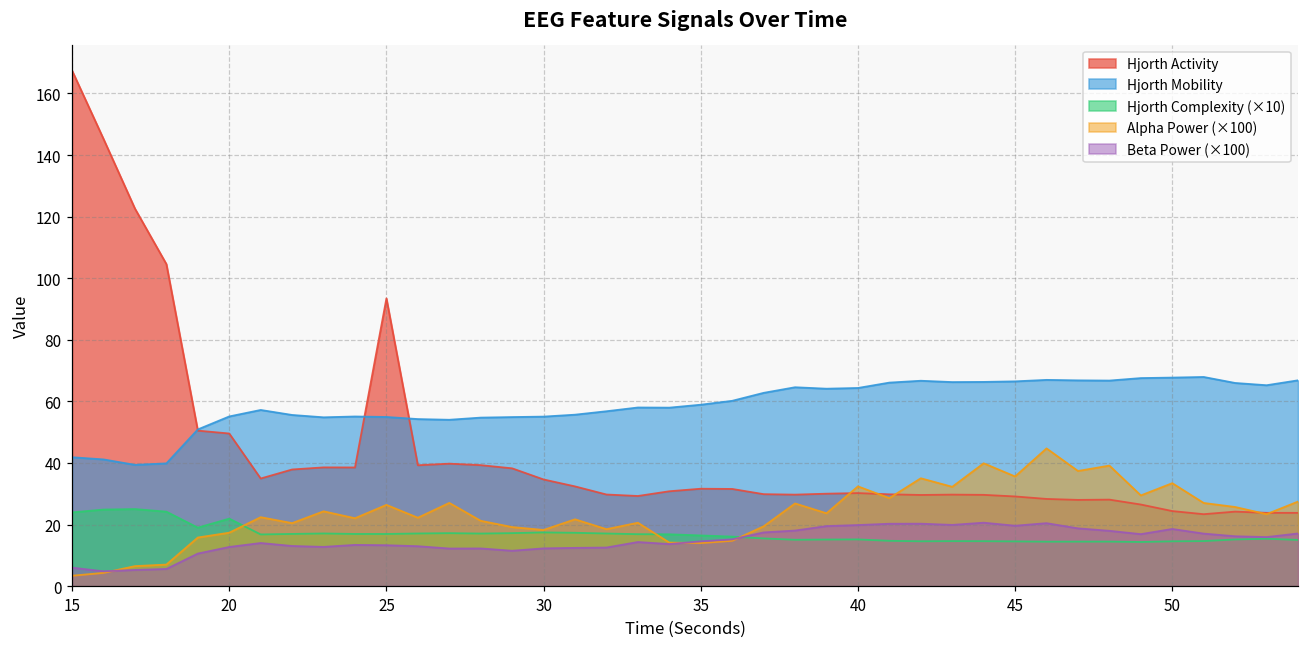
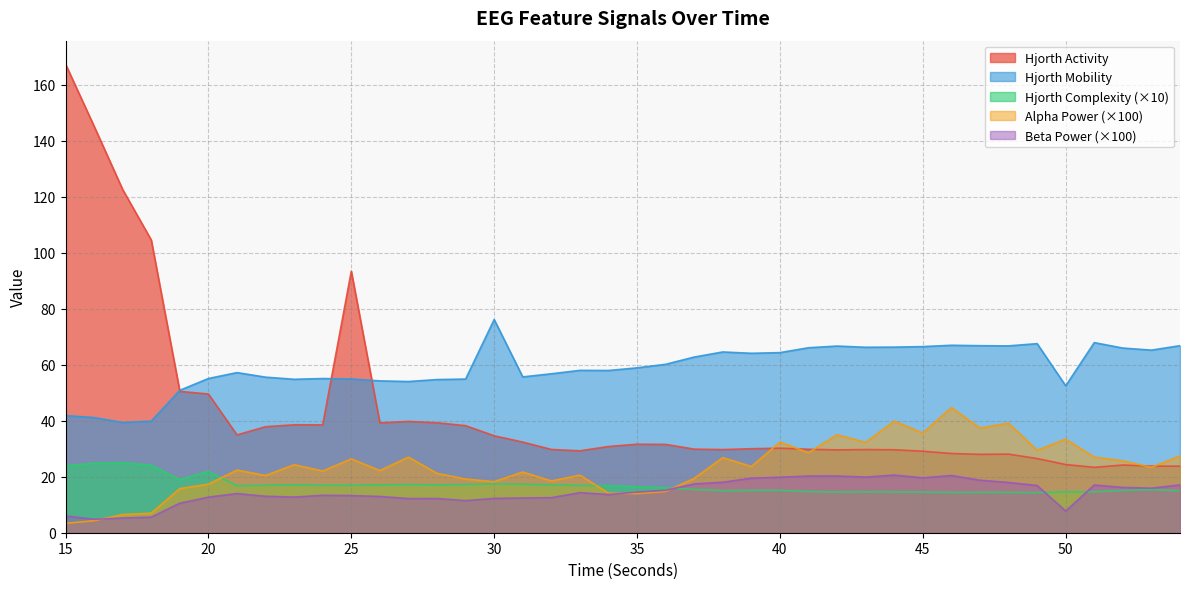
  {
    "Hjorth Activity": {
      "15": 167,
      "20": 50,
      "25": 93,
      "30": 35,
      "35": 32,
      "40": 30,
      "45": 29,
      "50": 24
    },
    "Hjorth Mobility": {
      "15": 42,
      "20": 55,
      "25": 55,
-     "30": 55,
+     "30": 76,
      "35": 59,
      "40": 64,
      "45": 66,
-     "50": 68
+     "50": 52
    },
    "Hjorth Complexity (×10)": {
      "15": 24,
      "20": 22,
      "25": 17,
      "35": 16,
      "40": 15,
      "45": 15,
      "50": 15
    },
    "Alpha Power (×100)": {
      "15": 3,
      "20": 17,
      "25": 26,
      "40": 32,
      "45": 36,
      "50": 33
    },
    "Beta Power (×100)": {
      "15": 6,
      "20": 13,
      "25": 13,
      "30": 12,
      "40": 20,
      "45": 20,
-     "50": 19
+     "50": 8
    }
  }
